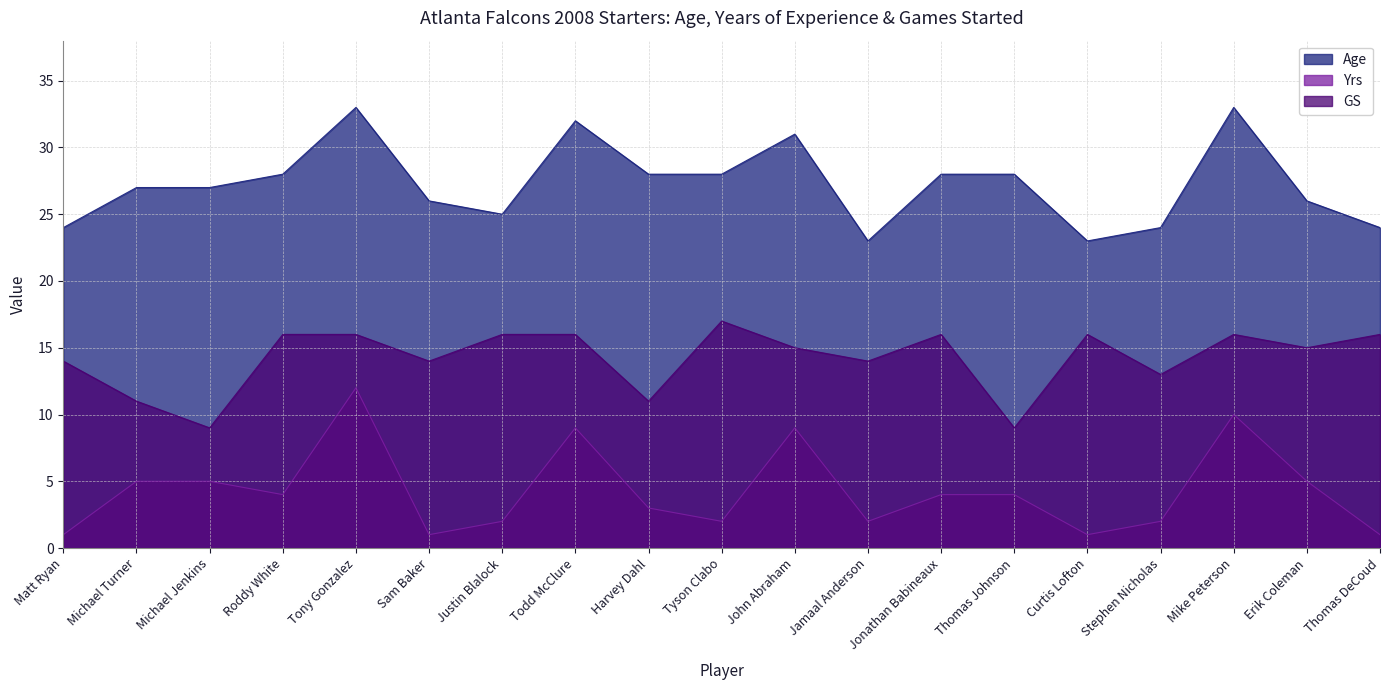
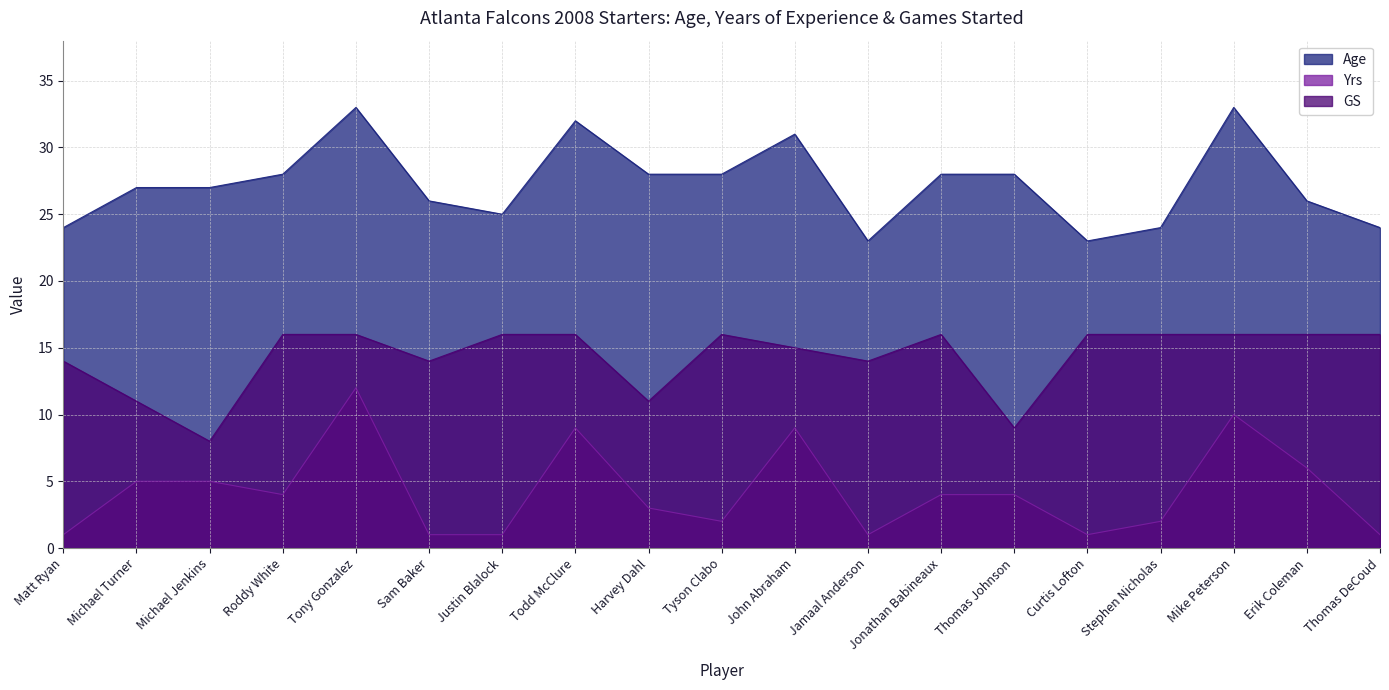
  {
    "Age": {
      "Matt Ryan": 24,
      "Michael Turner": 27,
      "Michael Jenkins": 27,
      "Roddy White": 28,
      "Tony Gonzalez": 33,
      "Sam Baker": 26,
      "Justin Blalock": 25,
      "Todd McClure": 32,
      "Harvey Dahl": 28,
      "Tyson Clabo": 28,
      "John Abraham": 31,
      "Jamaal Anderson": 23,
      "Jonathan Babineaux": 28,
      "Thomas Johnson": 28,
      "Curtis Lofton": 23,
      "Stephen Nicholas": 24,
      "Mike Peterson": 33,
      "Erik Coleman": 26,
      "Thomas DeCoud": 24
    },
    "Yrs": {
      "Matt Ryan": 1,
      "Michael Turner": 5,
      "Michael Jenkins": 5,
      "Roddy White": 4,
      "Tony Gonzalez": 12,
      "Sam Baker": 1,
-     "Justin Blalock": 2,
+     "Justin Blalock": 1,
      "Todd McClure": 9,
      "Harvey Dahl": 3,
      "Tyson Clabo": 2,
      "John Abraham": 9,
-     "Jamaal Anderson": 2,
+     "Jamaal Anderson": 1,
      "Jonathan Babineaux": 4,
      "Thomas Johnson": 4,
      "Curtis Lofton": 1,
      "Stephen Nicholas": 2,
      "Mike Peterson": 10,
-     "Erik Coleman": 5,
+     "Erik Coleman": 6,
      "Thomas DeCoud": 1
    },
    "GS": {
      "Matt Ryan": 14,
      "Michael Turner": 11,
-     "Michael Jenkins": 9,
+     "Michael Jenkins": 8,
      "Roddy White": 16,
      "Tony Gonzalez": 16,
      "Sam Baker": 14,
      "Justin Blalock": 16,
      "Todd McClure": 16,
      "Harvey Dahl": 11,
-     "Tyson Clabo": 17,
+     "Tyson Clabo": 16,
      "John Abraham": 15,
      "Jamaal Anderson": 14,
      "Jonathan Babineaux": 16,
      "Thomas Johnson": 9,
      "Curtis Lofton": 16,
-     "Stephen Nicholas": 13,
+     "Stephen Nicholas": 16,
      "Mike Peterson": 16,
-     "Erik Coleman": 15,
+     "Erik Coleman": 16,
      "Thomas DeCoud": 16
    }
  }
